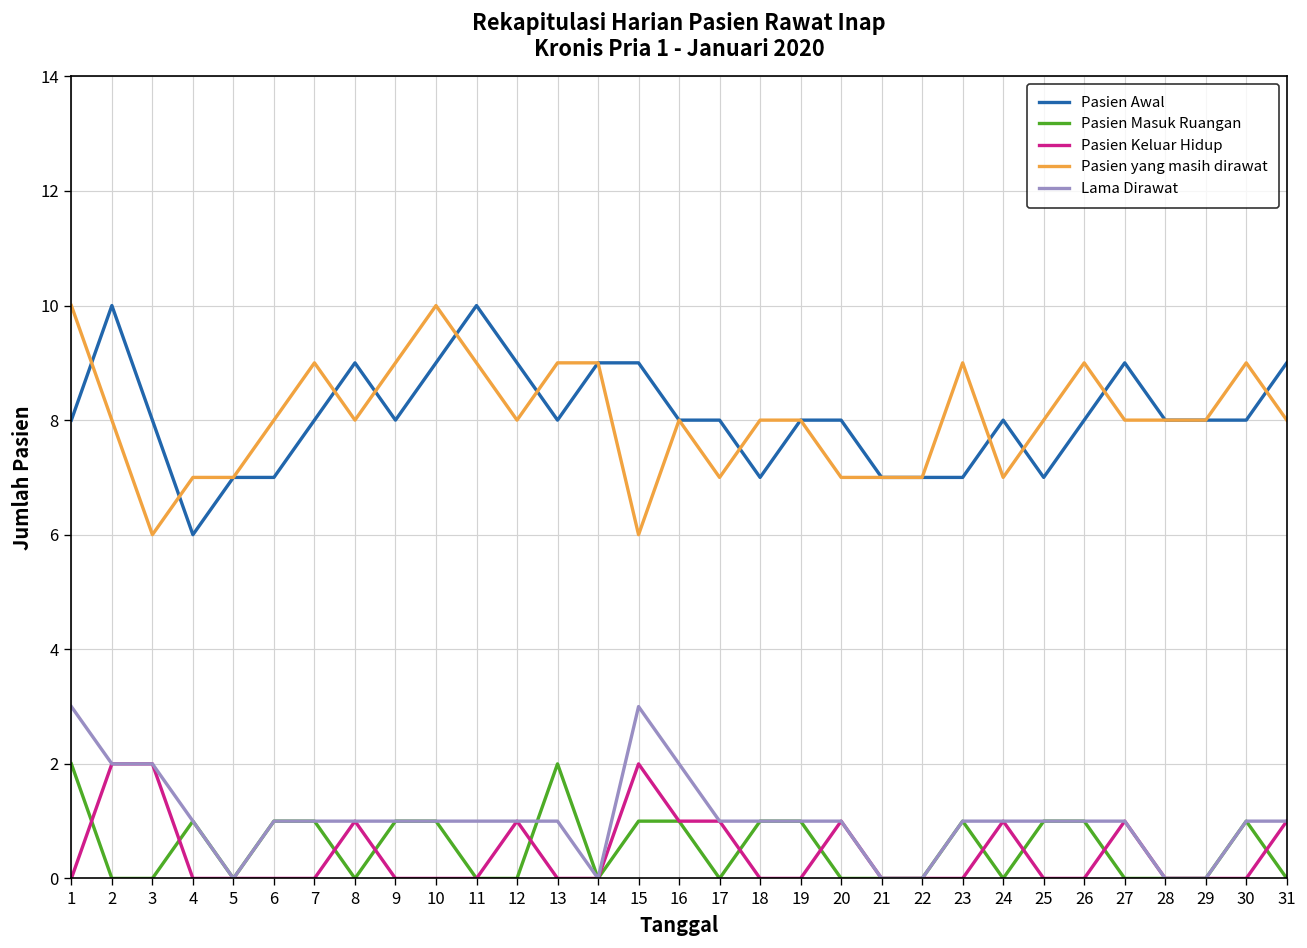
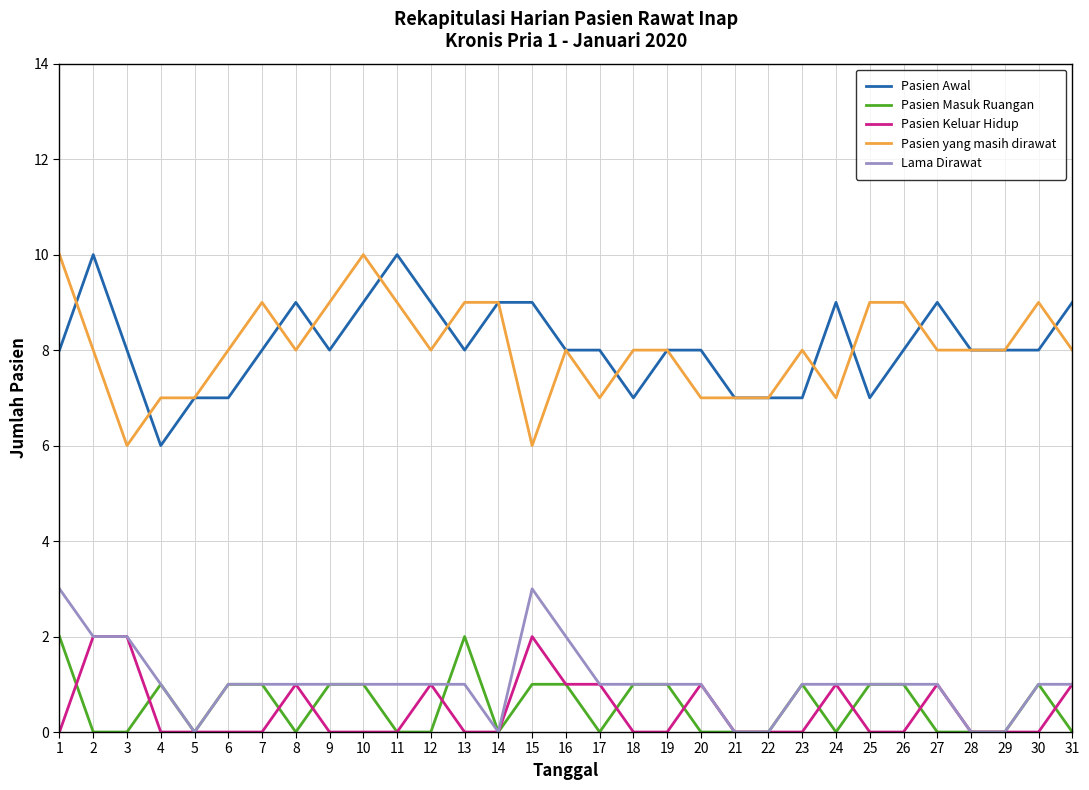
  {
    "Pasien Awal": {
      "1": 8,
      "2": 10,
      "3": 8,
      "4": 6,
      "6": 7,
      "7": 8,
      "8": 9,
      "9": 8,
      "10": 9,
      "11": 10,
      "12": 9,
      "13": 8,
      "15": 9,
      "17": 8,
      "18": 7,
      "20": 8,
      "23": 7,
-     "24": 8,
+     "24": 9,
      "25": 7,
      "26": 8,
      "27": 9,
      "30": 8,
      "31": 9
    },
    "Pasien Masuk Ruangan": {
      "1": 2,
      "2": 0,
      "3": 0,
      "8": 0,
      "12": 0,
      "13": 2,
      "15": 1,
      "17": 0,
      "20": 0,
      "24": 0,
      "27": 0,
      "31": 0
    },
    "Pasien Keluar Hidup": {
      "1": 0,
      "4": 0,
      "6": 0,
      "7": 0,
      "9": 0,
      "10": 0,
      "13": 0,
      "15": 2,
      "18": 0,
      "19": 0,
      "23": 0,
      "25": 0,
      "26": 0,
      "30": 0
    },
    "Pasien yang masih dirawat": {
      "1": 10,
      "2": 8,
      "3": 6,
      "4": 7,
      "6": 8,
      "7": 9,
      "8": 8,
      "9": 9,
      "10": 10,
      "11": 9,
      "12": 8,
      "13": 9,
      "15": 6,
      "17": 7,
      "18": 8,
      "20": 7,
-     "23": 9,
+     "23": 8,
      "24": 7,
-     "25": 8,
+     "25": 9,
      "26": 9,
      "27": 8,
      "30": 9,
      "31": 8
    },
    "Lama Dirawat": {
      "1": 3,
      "11": 1,
      "13": 1,
      "15": 3,
      "16": 2
    }
  }
